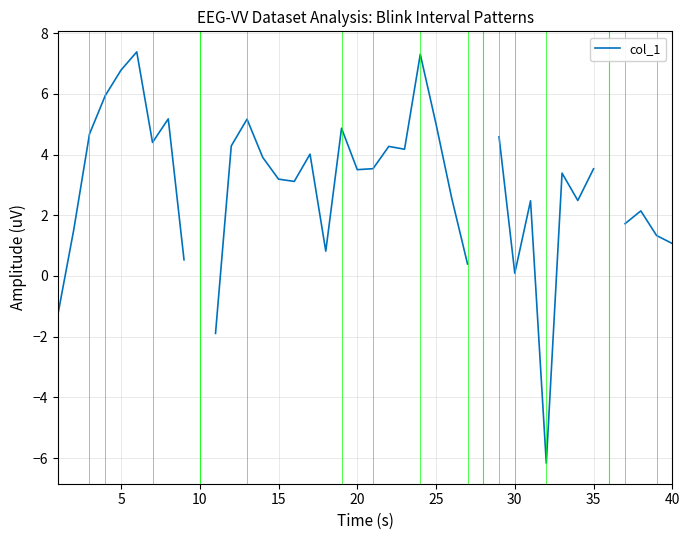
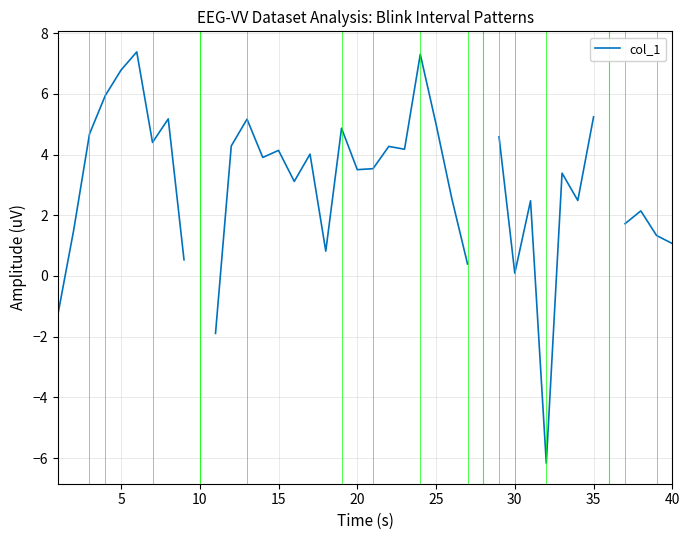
  {
    "5": 6.8,
-   "15": 3.2,
+   "15": 4.1,
    "20": 3.5,
    "25": 5.0,
    "30": 0.1,
-   "35": 3.5,
+   "35": 5.2,
    "40": 1.1
  }
